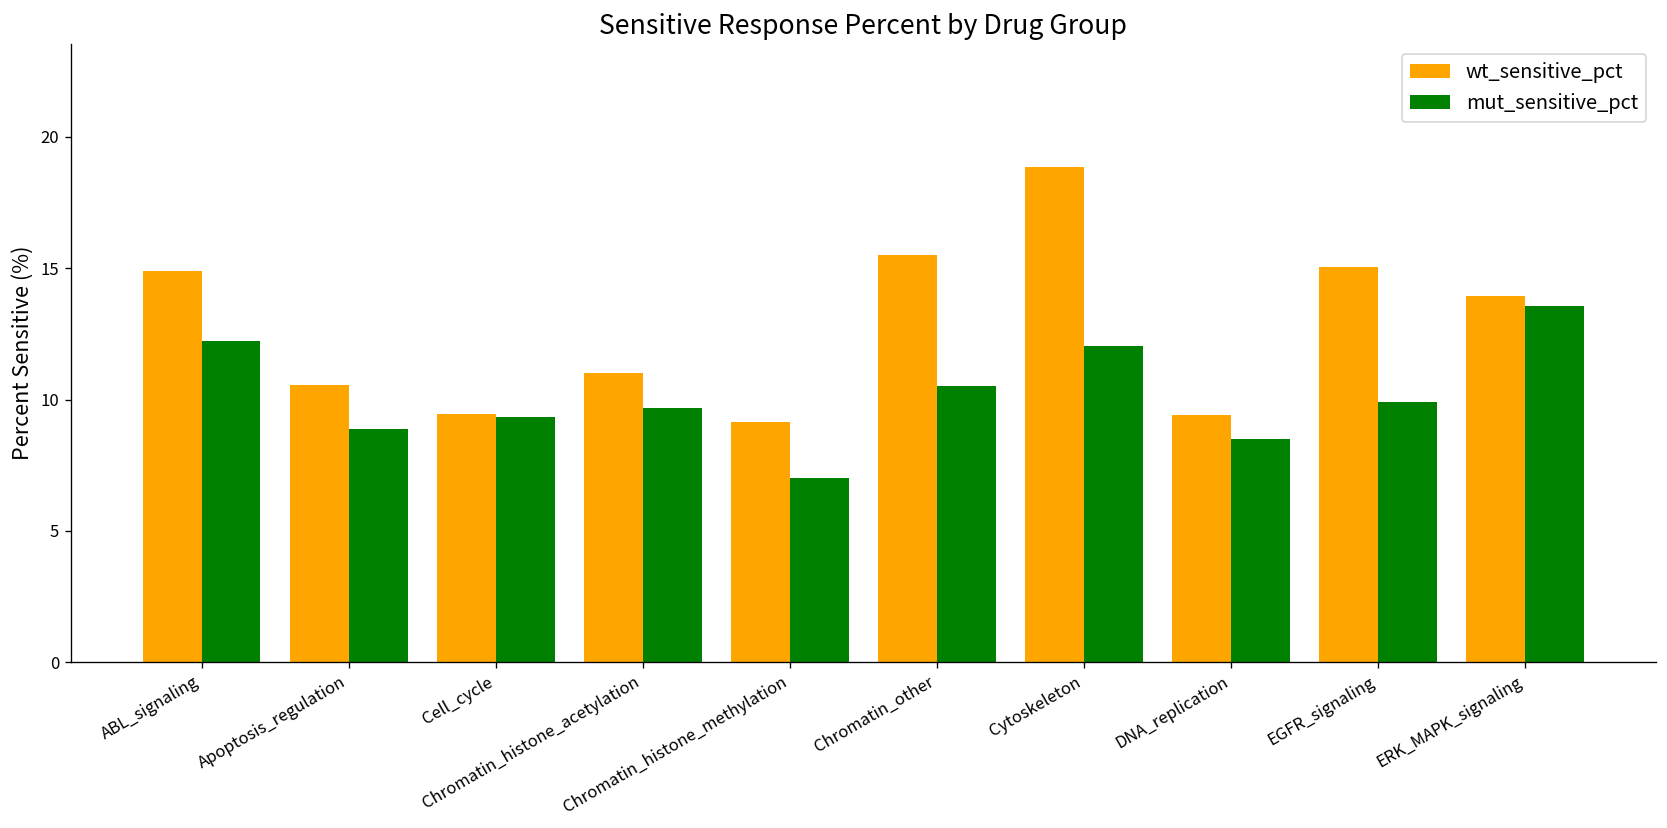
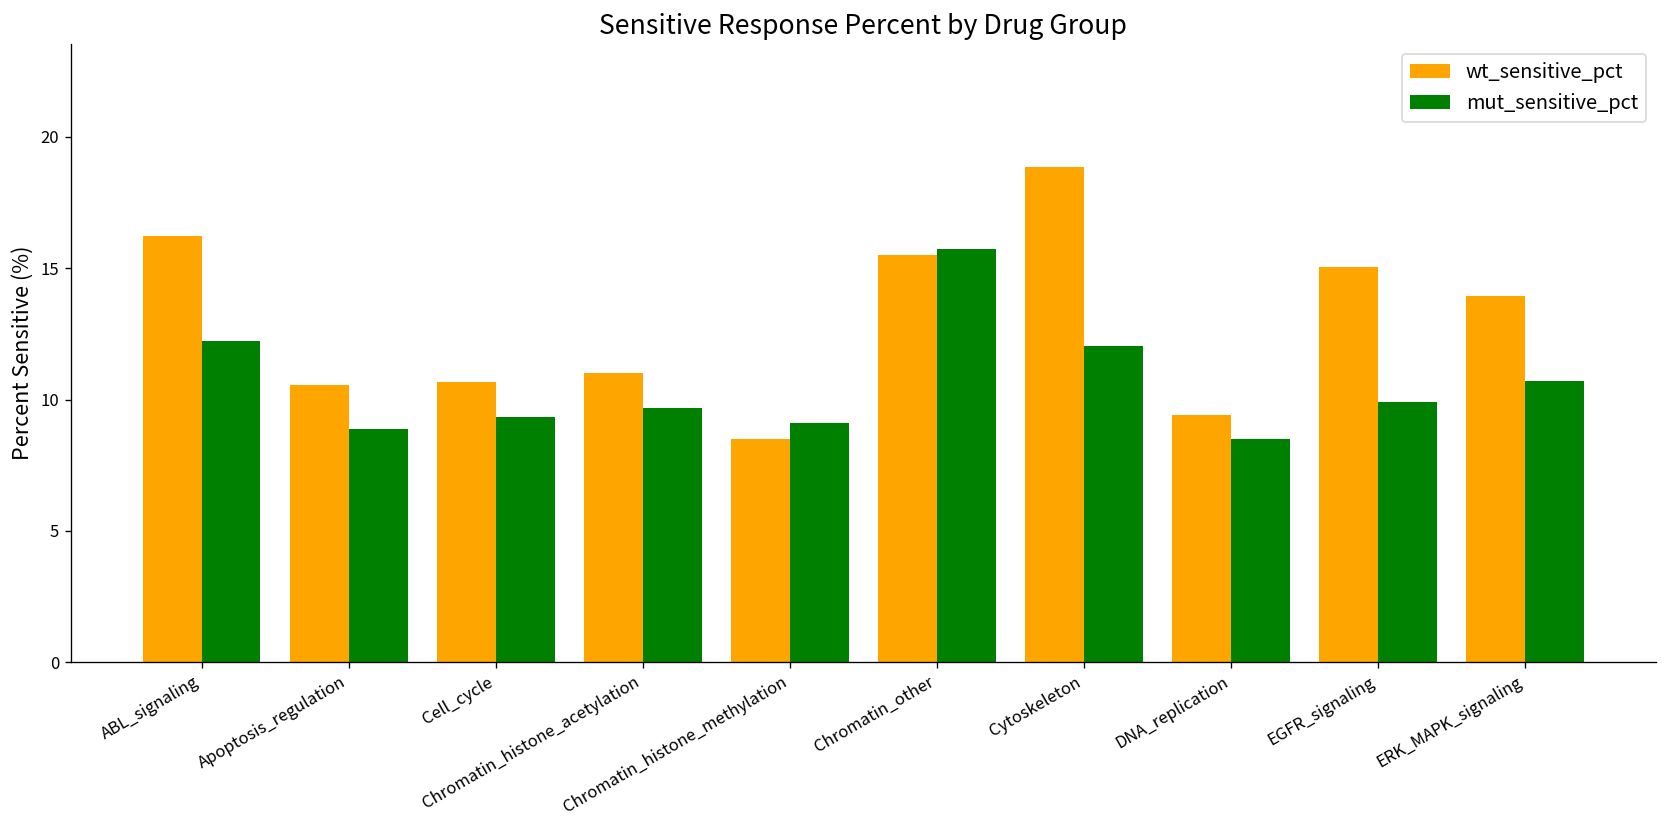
  {
    "wt_sensitive_pct": {
-     "ABL_signaling": 14.9,
+     "ABL_signaling": 16.2,
      "Apoptosis_regulation": 10.6,
-     "Cell_cycle": 9.4,
+     "Cell_cycle": 10.7,
      "Chromatin_histone_acetylation": 11.0,
-     "Chromatin_histone_methylation": 9.2,
+     "Chromatin_histone_methylation": 8.5,
      "Chromatin_other": 15.5,
      "Cytoskeleton": 18.8,
      "DNA_replication": 9.4,
      "EGFR_signaling": 15.0,
      "ERK_MAPK_signaling": 13.9
    },
    "mut_sensitive_pct": {
      "ABL_signaling": 12.2,
      "Apoptosis_regulation": 8.9,
      "Cell_cycle": 9.4,
      "Chromatin_histone_acetylation": 9.7,
-     "Chromatin_histone_methylation": 7.0,
-     "Chromatin_other": 10.5,
+     "Chromatin_histone_methylation": 9.1,
+     "Chromatin_other": 15.7,
      "Cytoskeleton": 12.0,
      "DNA_replication": 8.5,
      "EGFR_signaling": 9.9,
-     "ERK_MAPK_signaling": 13.6
+     "ERK_MAPK_signaling": 10.7
    }
  }
